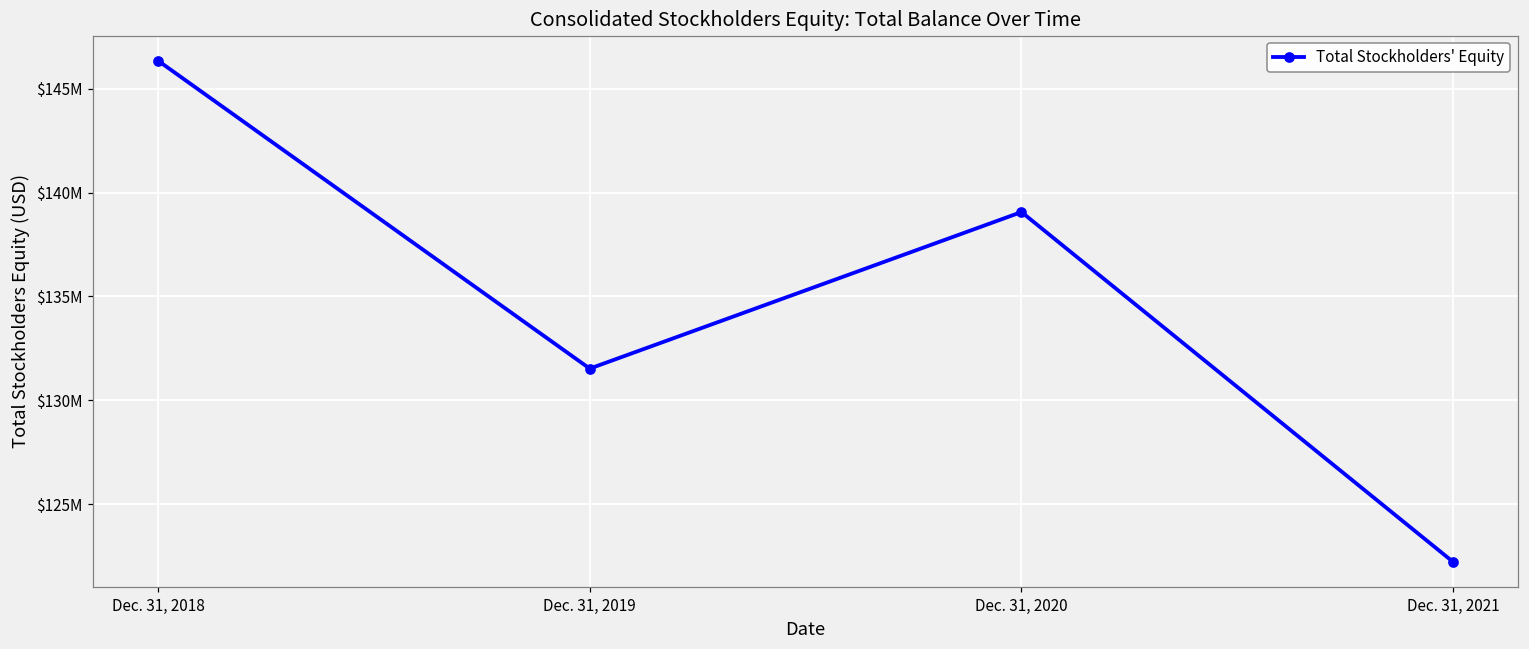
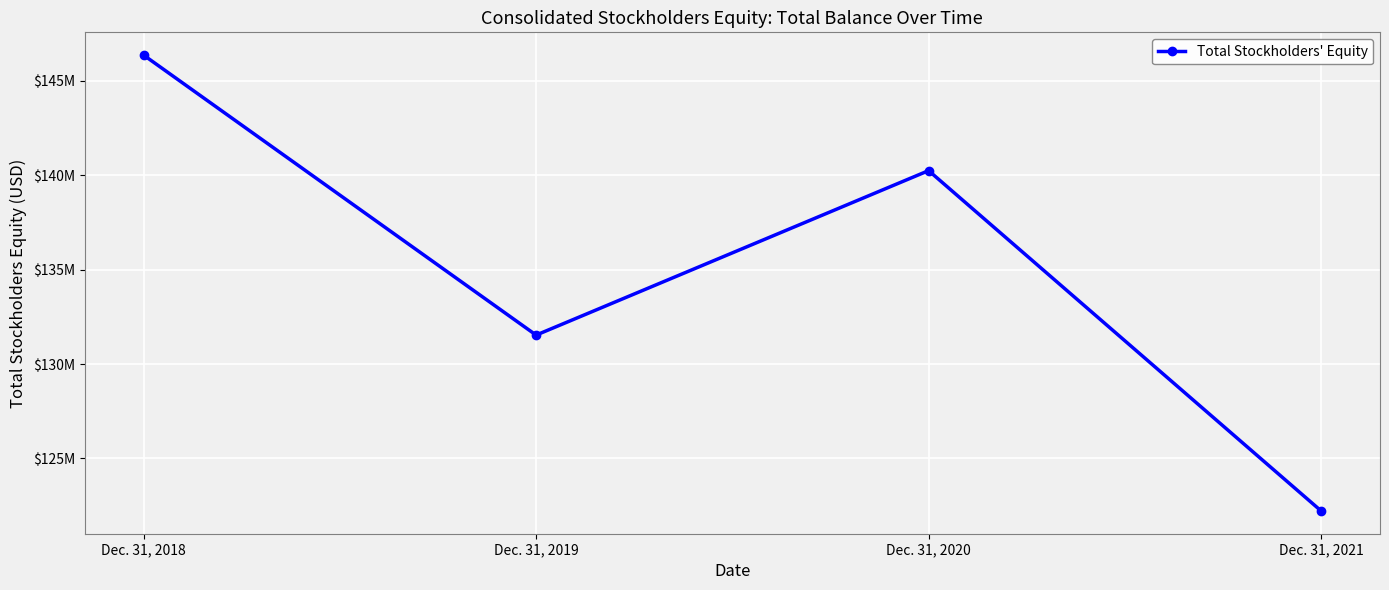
  {
    "Dec. 31, 2018": "$146300000",
    "Dec. 31, 2019": "$131500000",
-   "Dec. 31, 2020": "$139100000",
+   "Dec. 31, 2020": "$140200000",
    "Dec. 31, 2021": "$122200000"
  }
